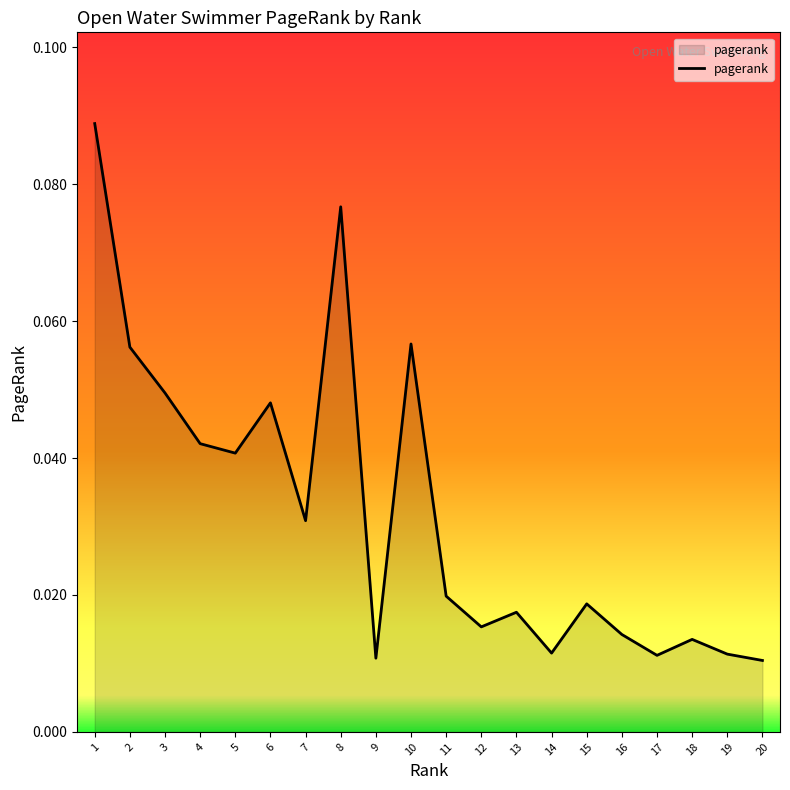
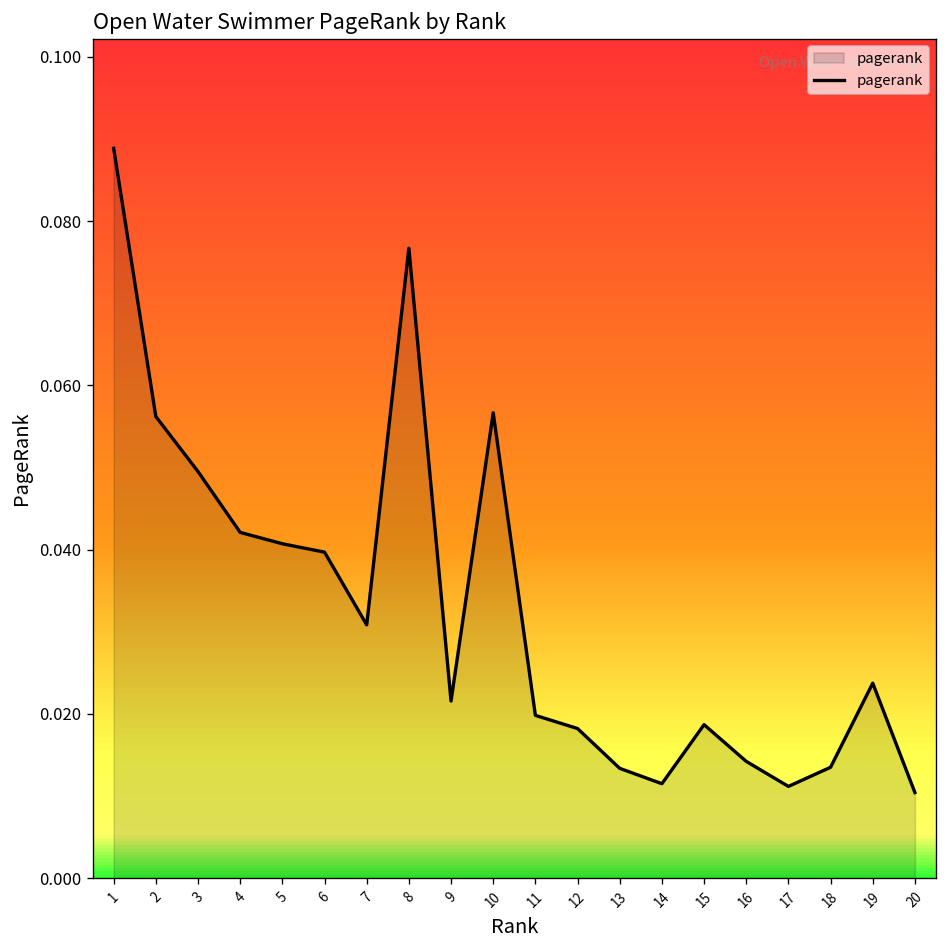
  {
    "1": 0.089,
    "2": 0.056,
    "3": 0.050,
    "4": 0.042,
    "5": 0.041,
-   "6": 0.048,
+   "6": 0.040,
    "7": 0.031,
    "8": 0.077,
-   "9": 0.011,
+   "9": 0.022,
    "10": 0.057,
    "11": 0.020,
-   "12": 0.015,
-   "13": 0.017,
+   "12": 0.018,
+   "13": 0.013,
    "14": 0.012,
    "15": 0.019,
    "16": 0.014,
    "17": 0.011,
    "18": 0.014,
-   "19": 0.011,
+   "19": 0.024,
    "20": 0.010
  }
